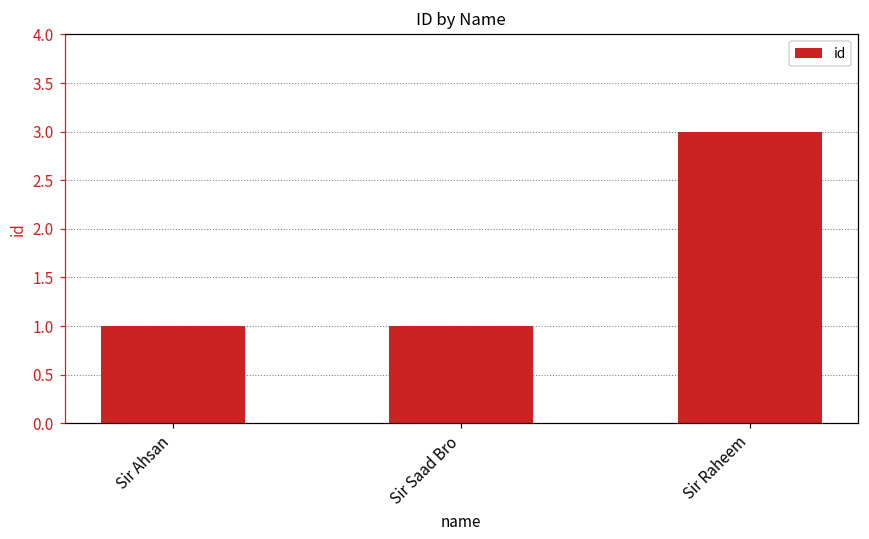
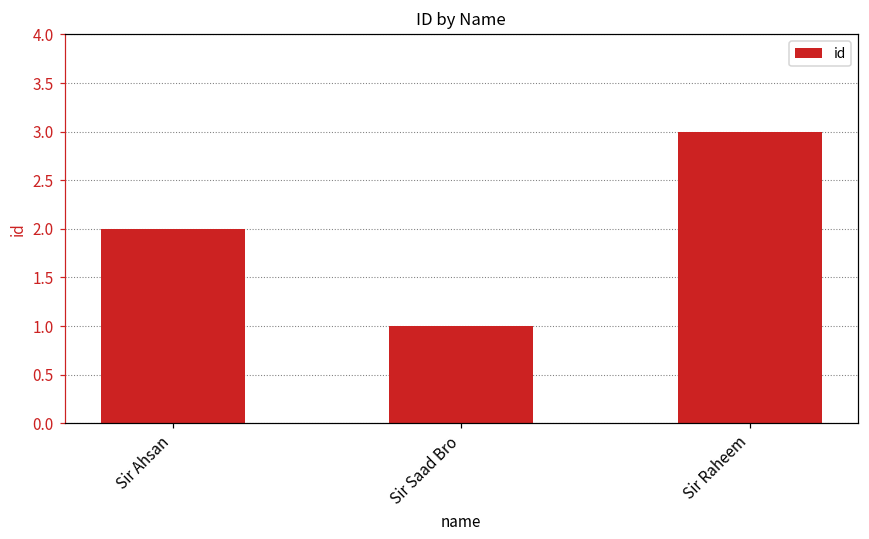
  {
-   "Sir Ahsan": 1,
+   "Sir Ahsan": 2,
    "Sir Saad Bro": 1,
    "Sir Raheem": 3
  }
